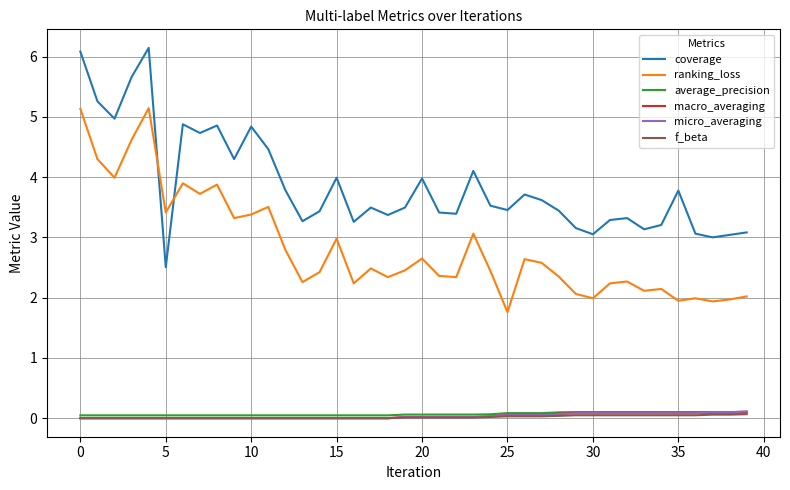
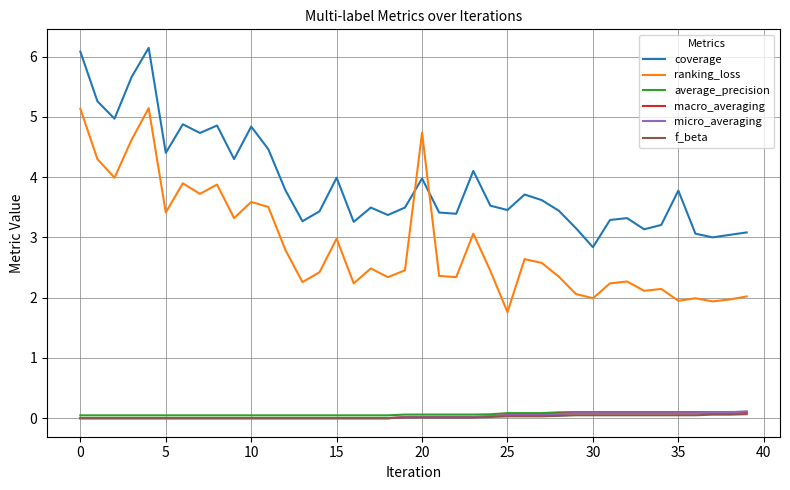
  {
    "coverage": {
      "0": 6.1,
-     "5": 2.5,
+     "5": 4.4,
      "10": 4.8,
      "15": 4.0,
      "20": 4.0,
      "25": 3.5,
-     "30": 3.1,
+     "30": 2.8,
      "35": 3.8
    },
    "ranking_loss": {
      "0": 5.1,
      "5": 3.4,
-     "10": 3.4,
+     "10": 3.6,
      "15": 3.0,
-     "20": 2.6,
+     "20": 4.7,
      "25": 1.8,
      "30": 2.0,
      "35": 1.9
    },
    "average_precision": {
      "0": 0.0,
      "5": 0.0,
      "10": 0.0,
      "15": 0.0
    }
  }
